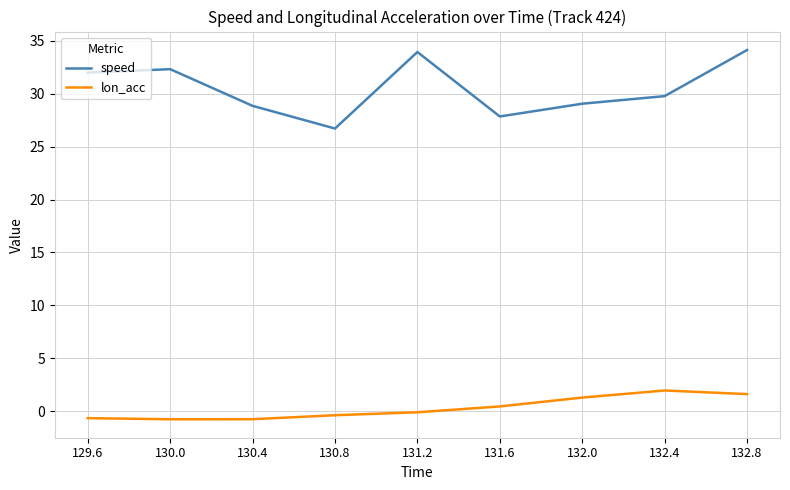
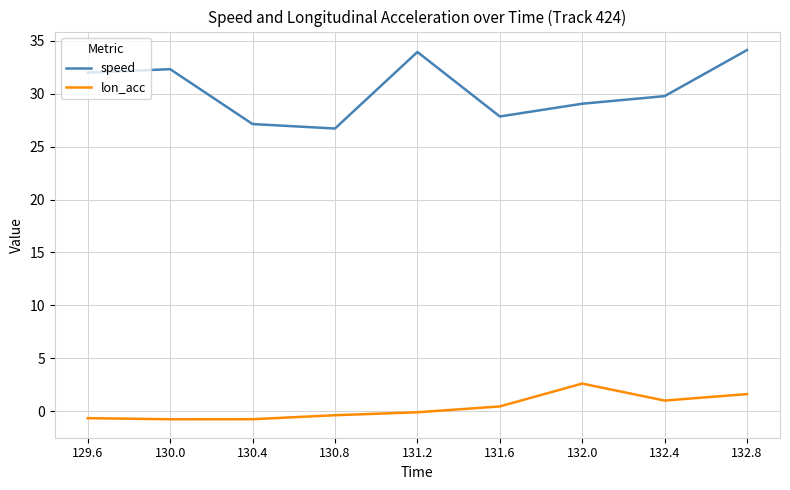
  {
    "speed": {
      "130.0": 32.3,
-     "130.4": 28.9,
+     "130.4": 27.1,
      "130.8": 26.7,
      "131.2": 33.9,
      "131.6": 27.8,
      "132.0": 29.1,
      "132.4": 29.8,
      "132.8": 34.1
    },
    "lon_acc": {
      "129.6": -0.7,
      "130.0": -0.8,
      "130.4": -0.8,
      "130.8": -0.4,
      "131.2": -0.1,
      "131.6": 0.4,
-     "132.0": 1.3,
-     "132.4": 1.9,
+     "132.0": 2.6,
+     "132.4": 1.0,
      "132.8": 1.6
    }
  }
